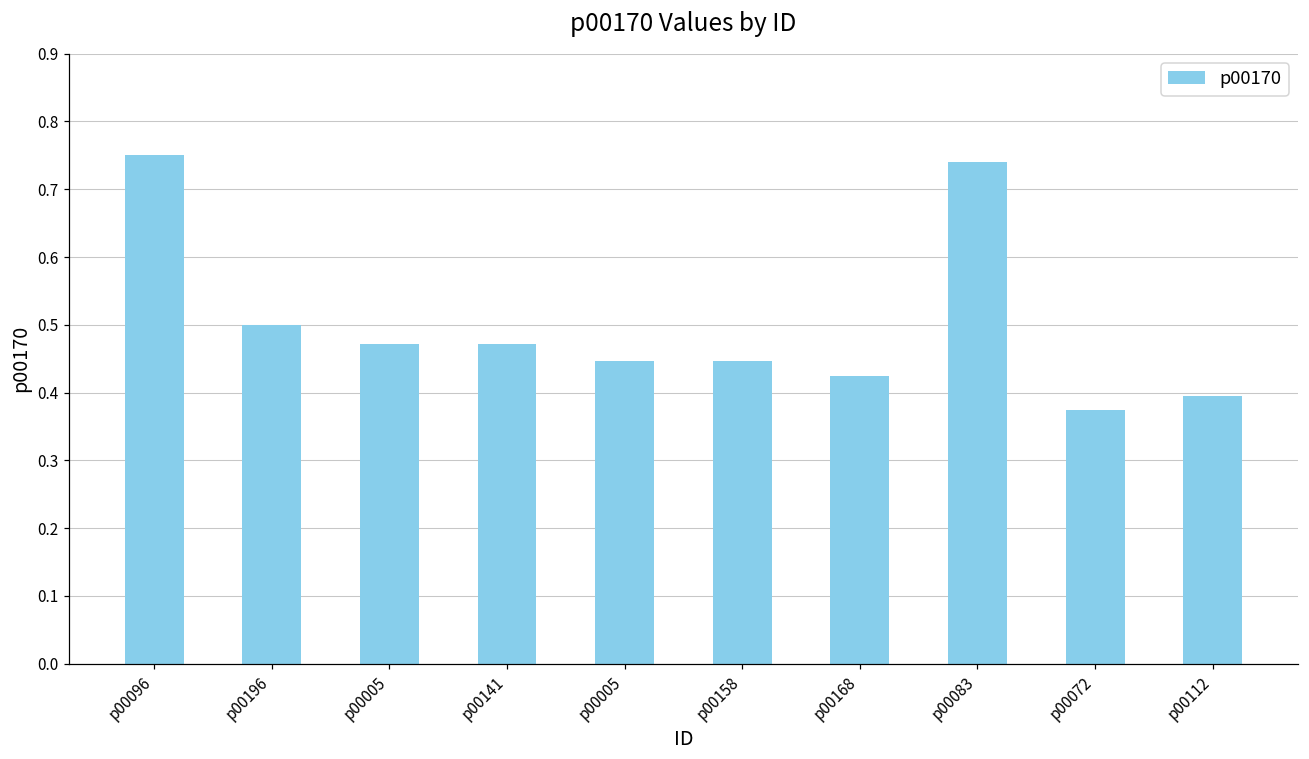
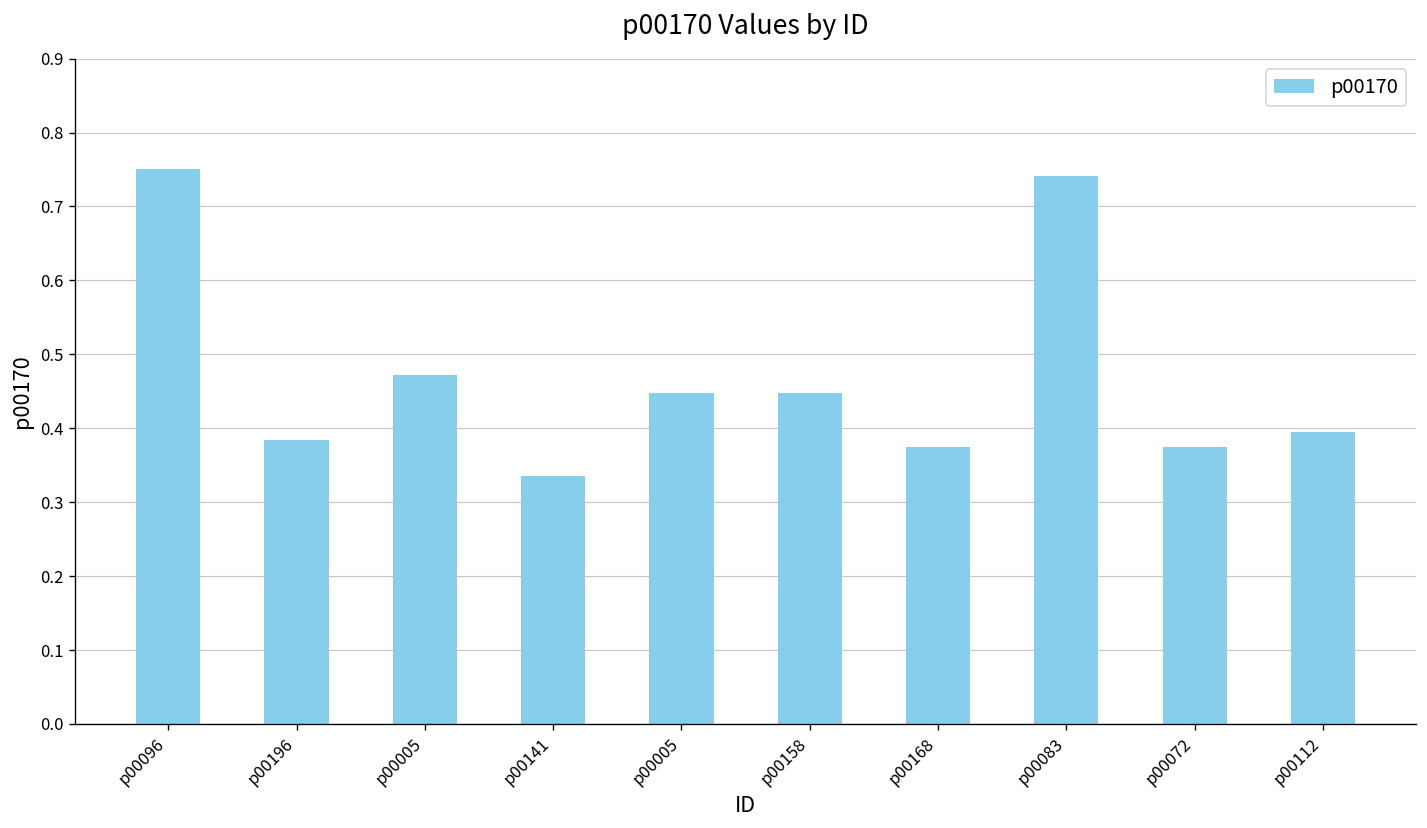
  {
    "p00096": 0.75,
-   "p00196": 0.50,
-   "p00141": 0.47,
+   "p00196": 0.38,
+   "p00141": 0.34,
    "p00158": 0.45,
-   "p00168": 0.42,
+   "p00168": 0.37,
    "p00083": 0.74,
    "p00072": 0.37,
    "p00112": 0.39
  }
